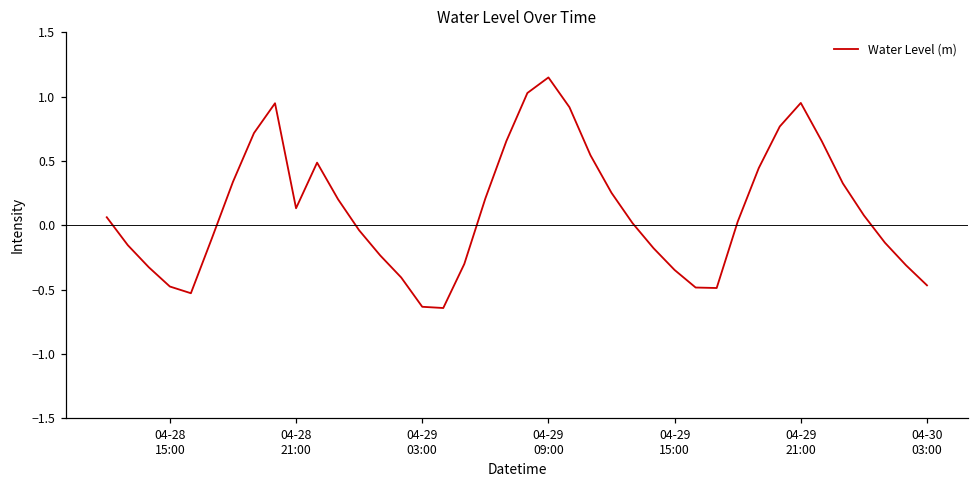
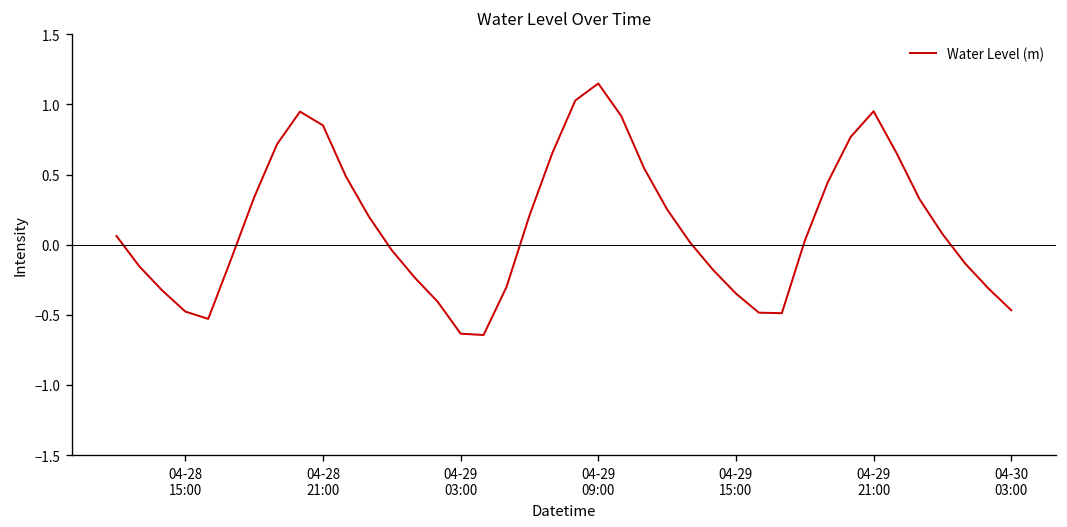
  {
    "04-28 15:00": -0.48,
-   "04-28 21:00": 0.13,
+   "04-28 21:00": 0.85,
    "04-29 03:00": -0.63,
    "04-29 09:00": 1.15,
    "04-29 15:00": -0.35,
    "04-29 21:00": 0.95,
    "04-30 03:00": -0.47
  }
